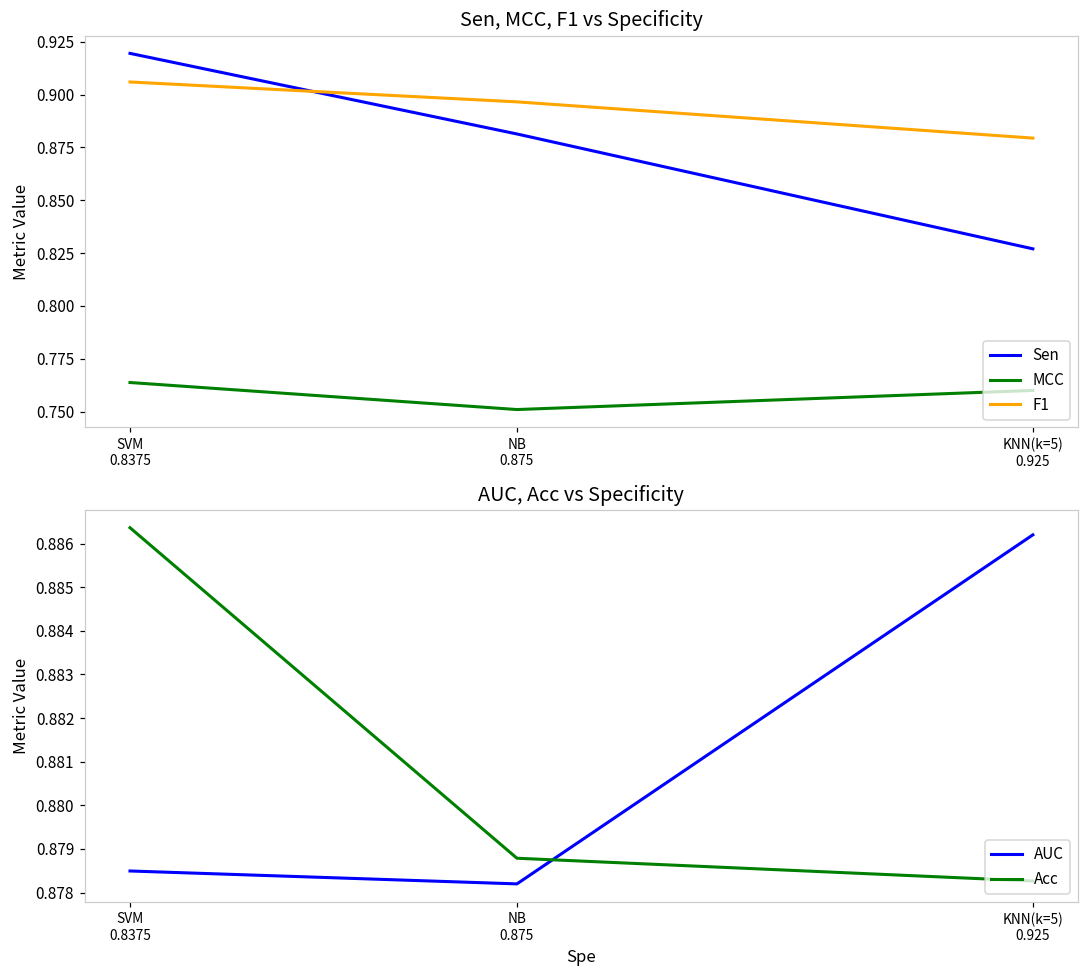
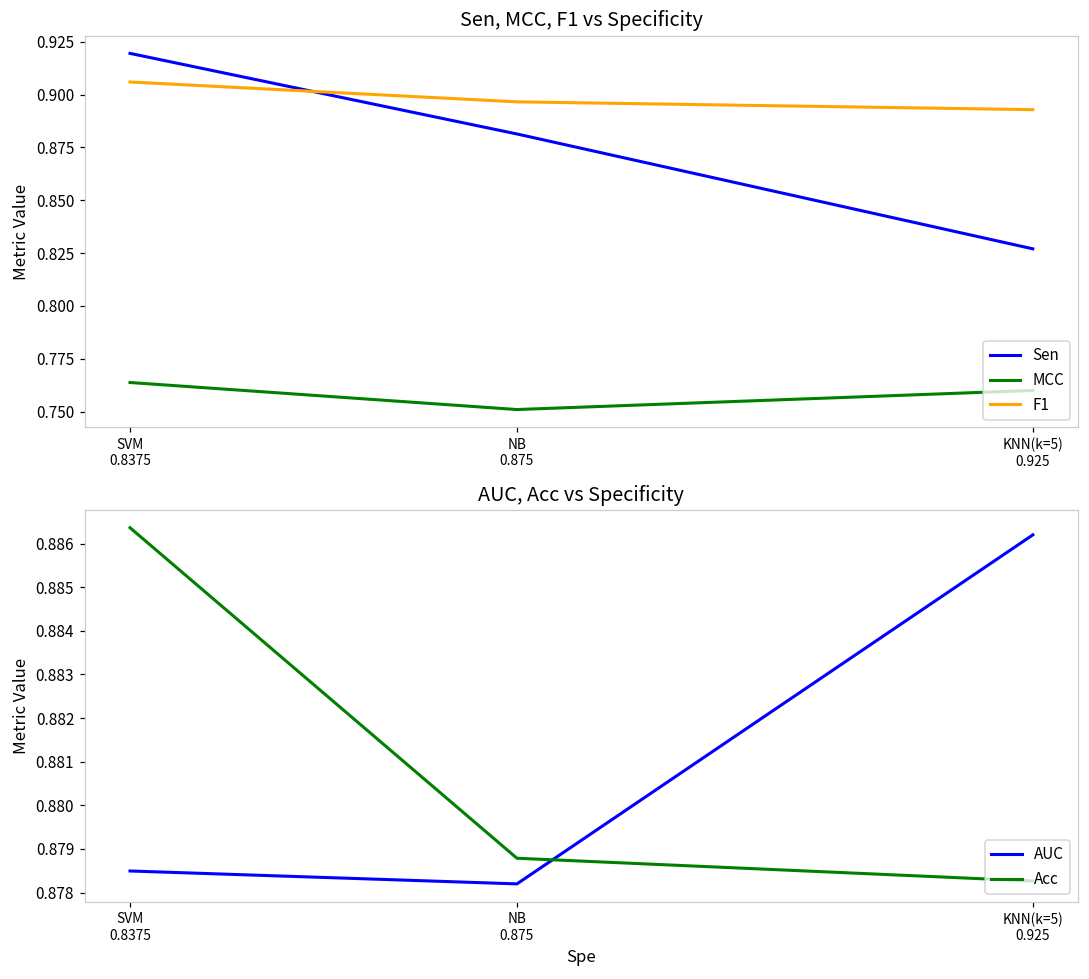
  {
    "Sen, MCC, F1 vs Specificity": {
      "Sen": {
        "SVM 0.8375": 0.919,
        "NB 0.875": 0.881,
        "KNN(k=5) 0.925": 0.827
      },
      "MCC": {
        "SVM 0.8375": 0.764,
        "NB 0.875": 0.751
      },
      "F1": {
        "SVM 0.8375": 0.906,
        "NB 0.875": 0.897,
-       "KNN(k=5) 0.925": 0.879
+       "KNN(k=5) 0.925": 0.893
      }
    },
    "AUC, Acc vs Specificity": {
      "AUC": {
        "SVM 0.8375": 0.8785,
        "NB 0.875": 0.8782,
        "KNN(k=5) 0.925": 0.8862
      },
      "Acc": {
        "SVM 0.8375": 0.8864,
        "NB 0.875": 0.8788
      }
    }
  }
